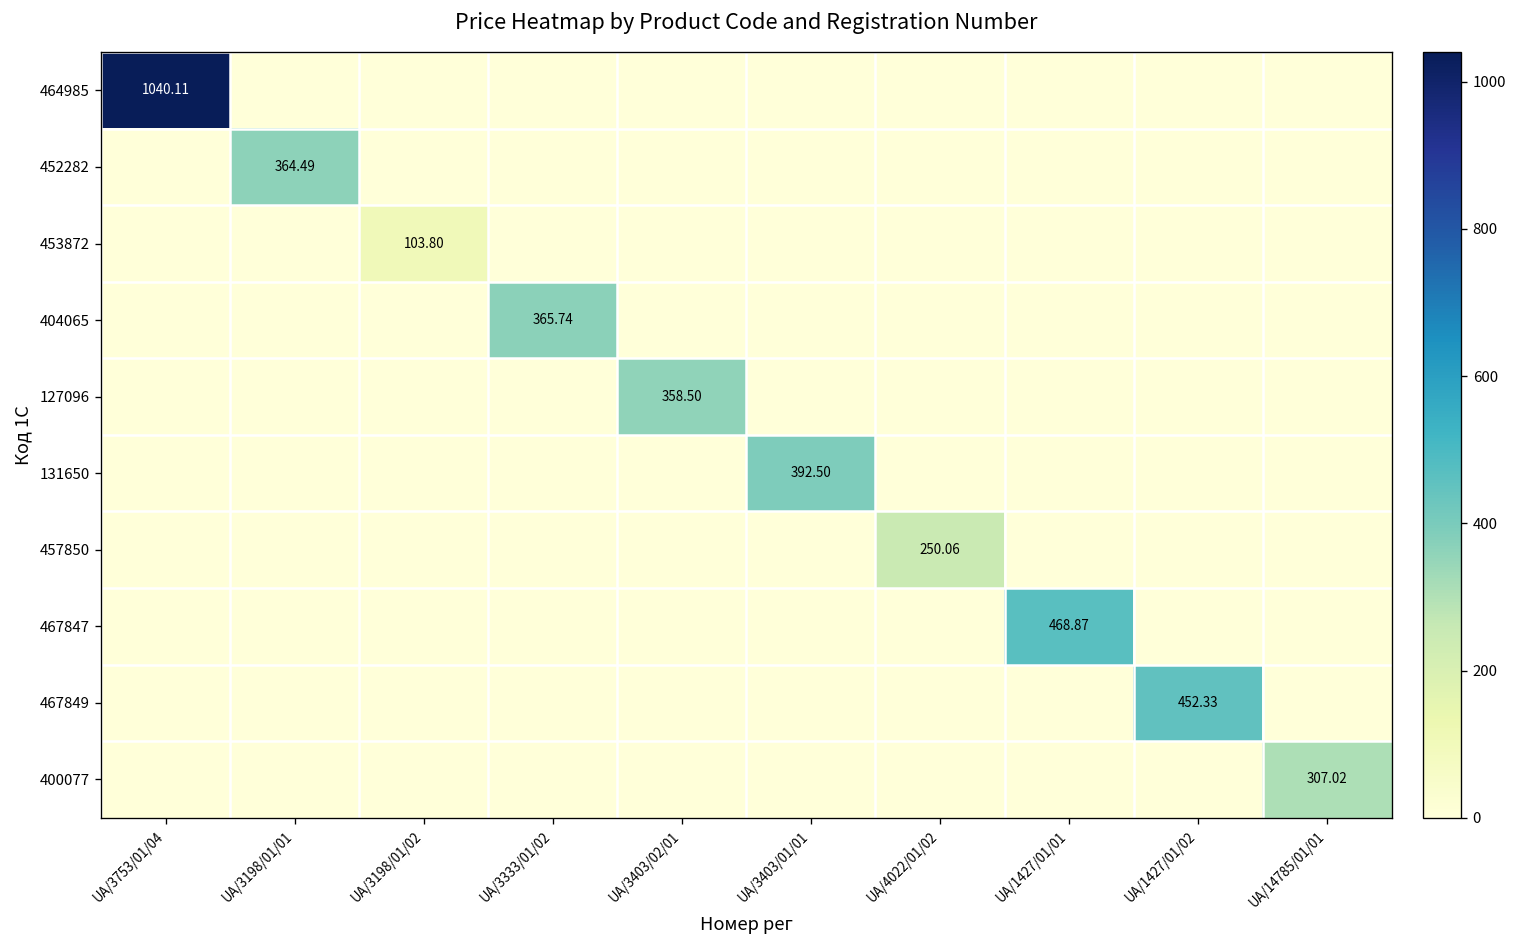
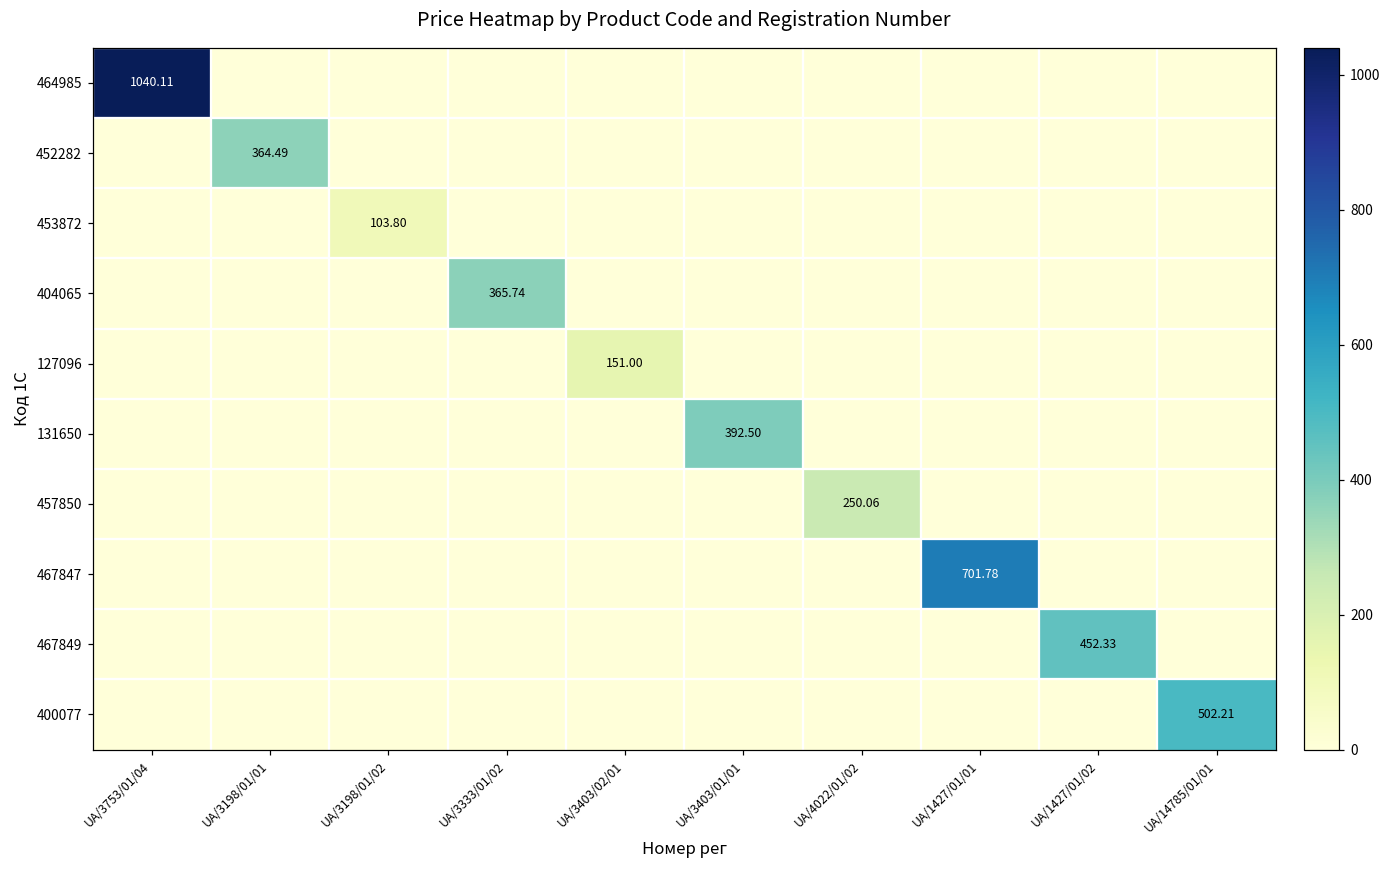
  {
    "464985": {
      "UA/3753/01/04": 1040.11
    },
    "452282": {
      "UA/3198/01/01": 364.49
    },
    "453872": {
      "UA/3198/01/02": 103.80
    },
    "404065": {
      "UA/3333/01/02": 365.74
    },
    "127096": {
-     "UA/3403/02/01": 358.50
+     "UA/3403/02/01": 151.00
    },
    "131650": {
      "UA/3403/01/01": 392.50
    },
    "457850": {
      "UA/4022/01/02": 250.06
    },
    "467847": {
-     "UA/1427/01/01": 468.87
+     "UA/1427/01/01": 701.78
    },
    "467849": {
      "UA/1427/01/02": 452.33
    },
    "400077": {
-     "UA/14785/01/01": 307.02
+     "UA/14785/01/01": 502.21
    }
  }
